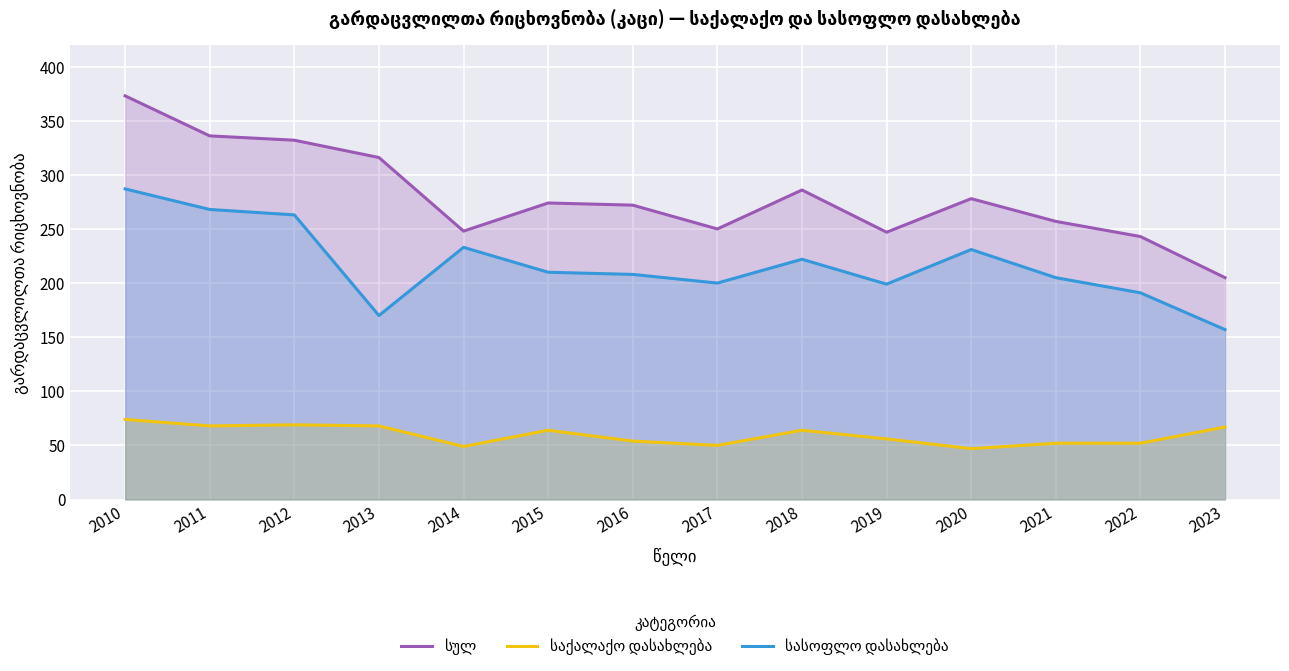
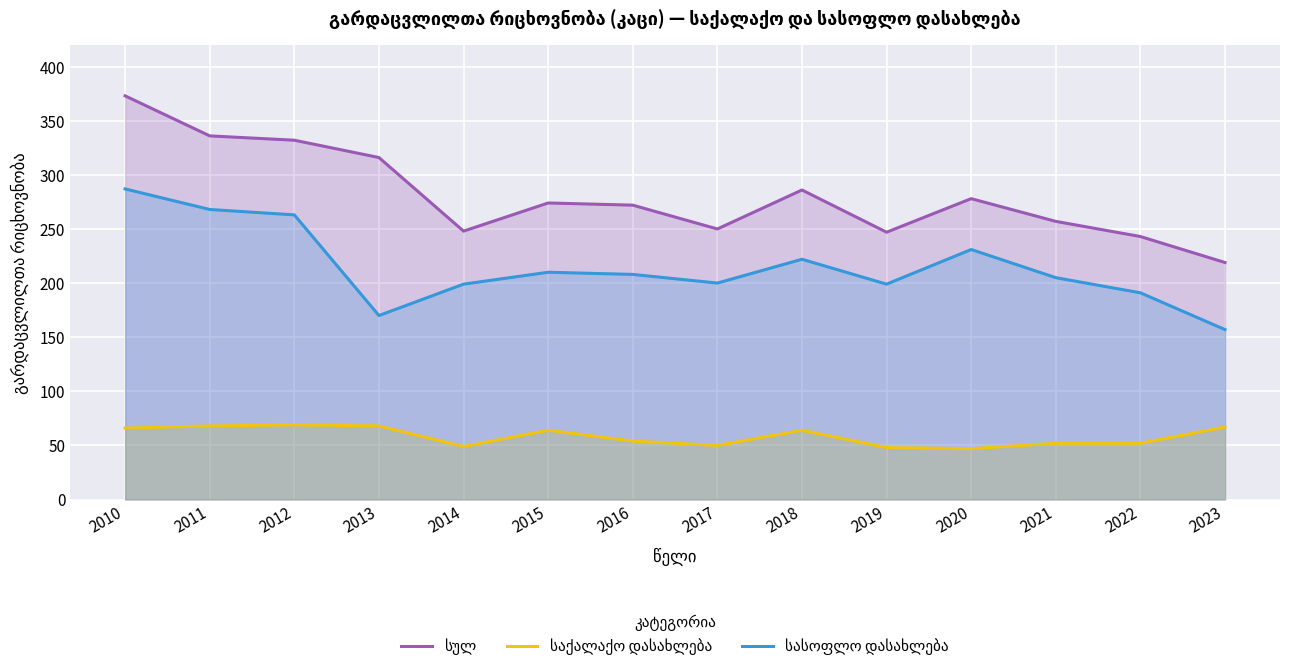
  {
    "სულ": {
      "2010": 373,
      "2011": 336,
      "2012": 332,
      "2013": 316,
      "2014": 248,
      "2015": 274,
      "2016": 272,
      "2017": 250,
      "2018": 286,
      "2019": 247,
      "2020": 278,
      "2021": 257,
      "2022": 243,
-     "2023": 205
+     "2023": 219
    },
    "საქალაქო დასახლება": {
-     "2010": 74,
+     "2010": 66,
      "2011": 68,
      "2012": 69,
      "2013": 68,
      "2014": 49,
      "2015": 64,
      "2016": 54,
      "2017": 50,
      "2018": 64,
-     "2019": 56,
+     "2019": 48,
      "2020": 47,
      "2021": 52,
      "2022": 52,
      "2023": 67
    },
    "სასოფლო დასახლება": {
      "2010": 287,
      "2011": 268,
      "2012": 263,
      "2013": 170,
-     "2014": 233,
+     "2014": 199,
      "2015": 210,
      "2016": 208,
      "2017": 200,
      "2018": 222,
      "2019": 199,
      "2020": 231,
      "2021": 205,
      "2022": 191,
      "2023": 157
    }
  }
